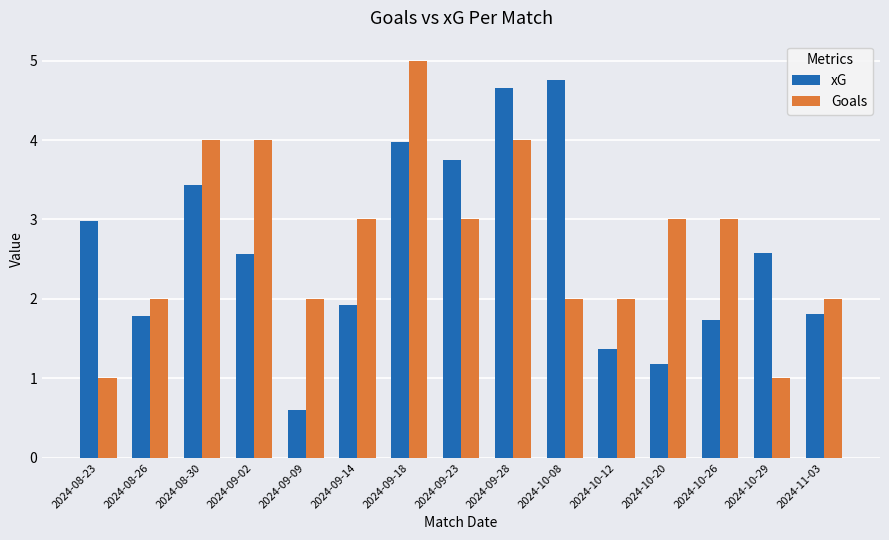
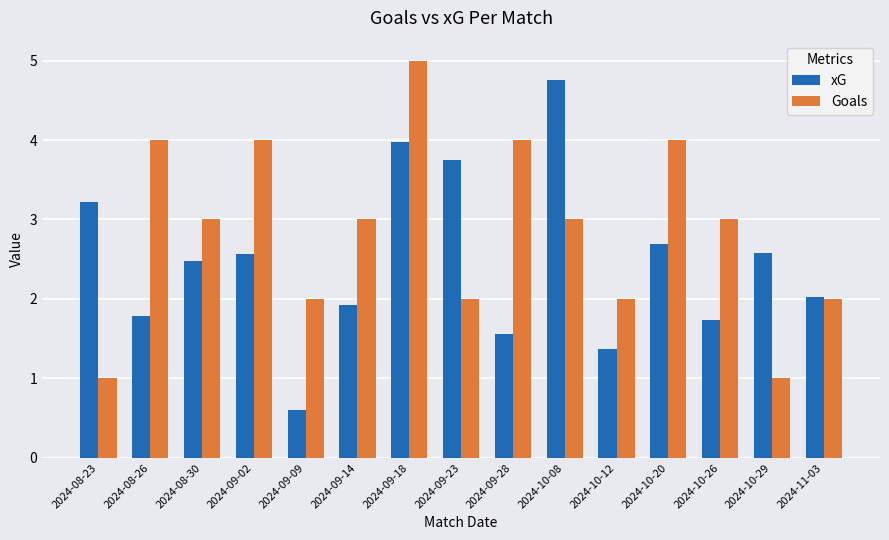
  {
    "xG": {
-     "2024-08-23": 3.0,
+     "2024-08-23": 3.2,
      "2024-08-26": 1.8,
-     "2024-08-30": 3.4,
+     "2024-08-30": 2.5,
      "2024-09-02": 2.6,
      "2024-09-09": 0.6,
      "2024-09-14": 1.9,
      "2024-09-18": 4.0,
      "2024-09-23": 3.8,
-     "2024-09-28": 4.7,
+     "2024-09-28": 1.6,
      "2024-10-08": 4.8,
      "2024-10-12": 1.4,
-     "2024-10-20": 1.2,
+     "2024-10-20": 2.7,
      "2024-10-26": 1.7,
      "2024-10-29": 2.6,
-     "2024-11-03": 1.8
+     "2024-11-03": 2.0
    },
    "Goals": {
      "2024-08-23": 1,
-     "2024-08-26": 2,
-     "2024-08-30": 4,
+     "2024-08-26": 4,
+     "2024-08-30": 3,
      "2024-09-02": 4,
      "2024-09-09": 2,
      "2024-09-14": 3,
      "2024-09-18": 5,
-     "2024-09-23": 3,
+     "2024-09-23": 2,
      "2024-09-28": 4,
-     "2024-10-08": 2,
+     "2024-10-08": 3,
      "2024-10-12": 2,
-     "2024-10-20": 3,
+     "2024-10-20": 4,
      "2024-10-26": 3,
      "2024-10-29": 1,
      "2024-11-03": 2
    }
  }
